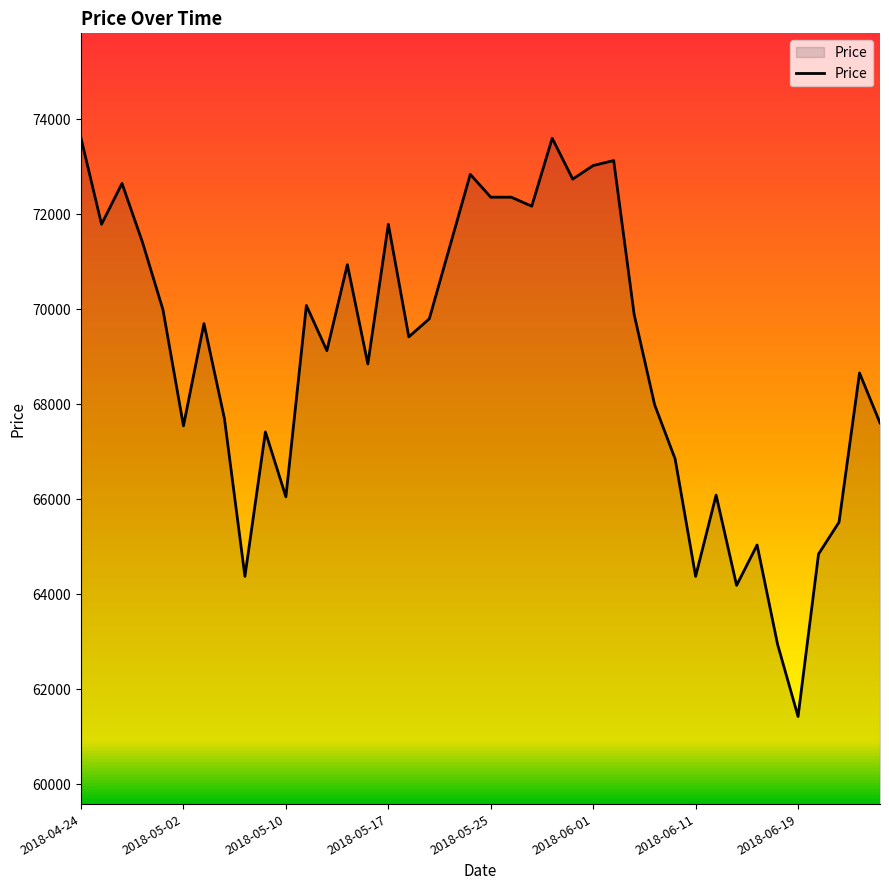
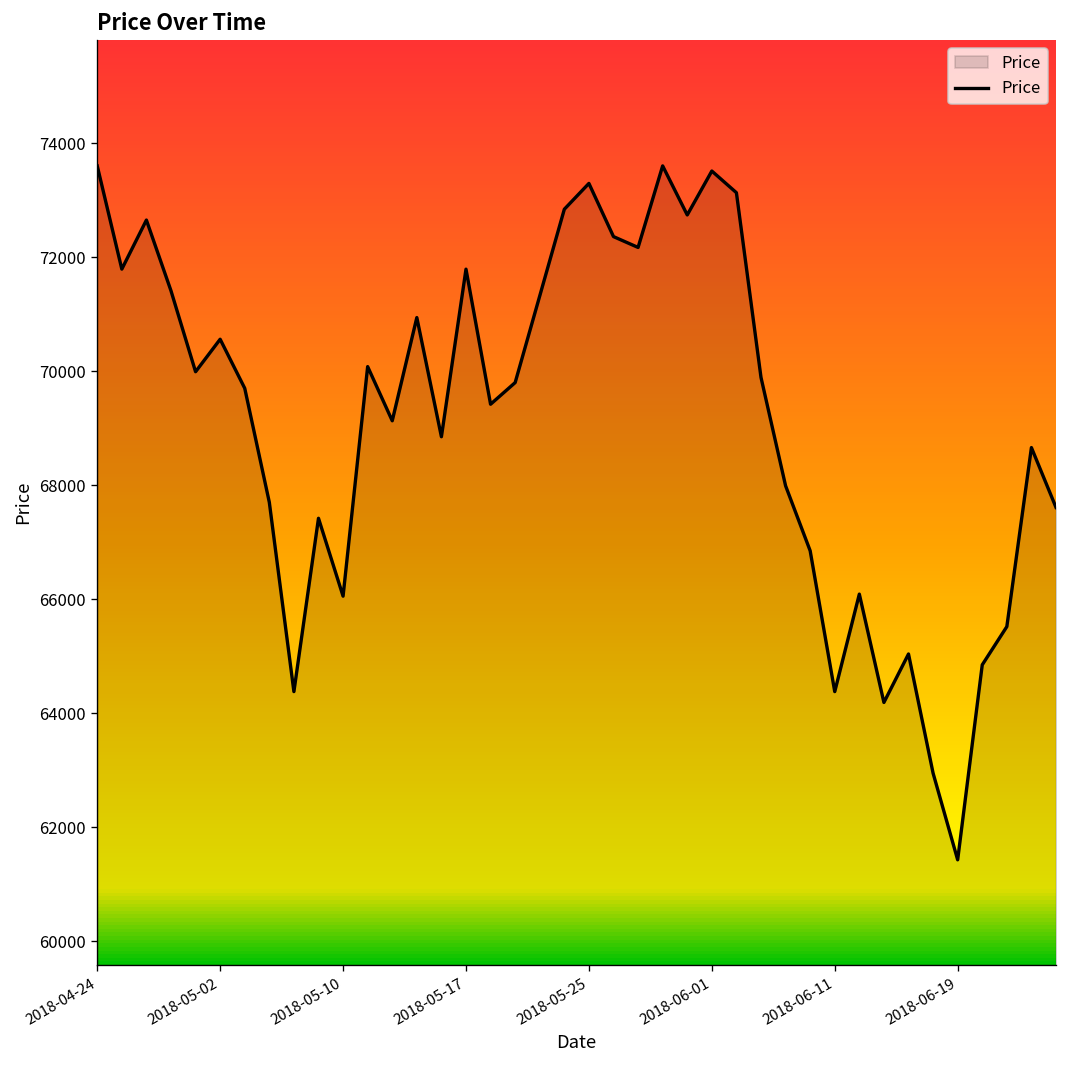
  {
    "2018-04-24": 73600,
-   "2018-05-02": 67500,
+   "2018-05-02": 70600,
    "2018-05-10": 66100,
    "2018-05-17": 71800,
-   "2018-05-25": 72400,
-   "2018-06-01": 73000,
+   "2018-05-25": 73300,
+   "2018-06-01": 73500,
    "2018-06-11": 64400,
    "2018-06-19": 61400
  }
